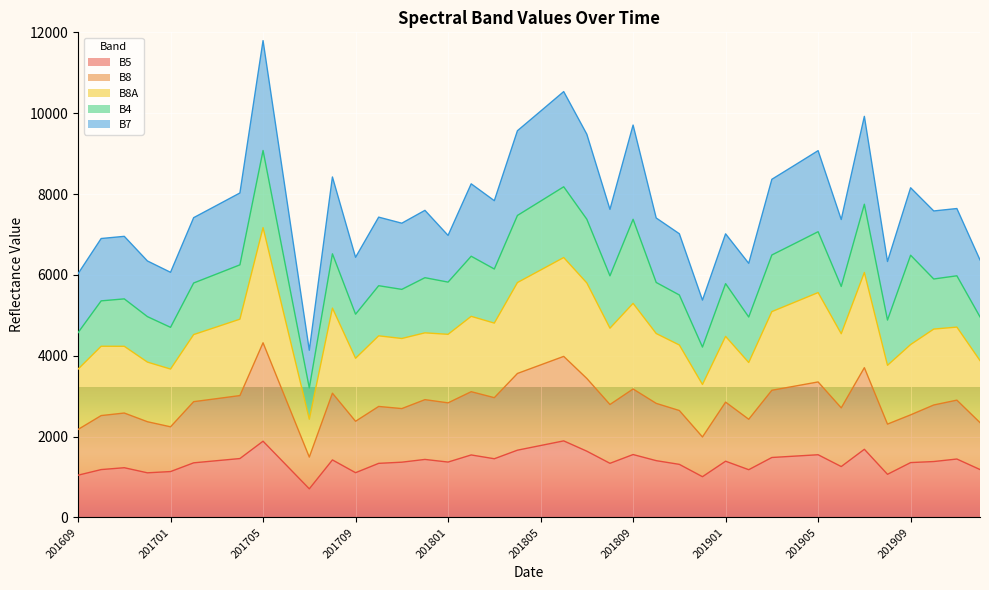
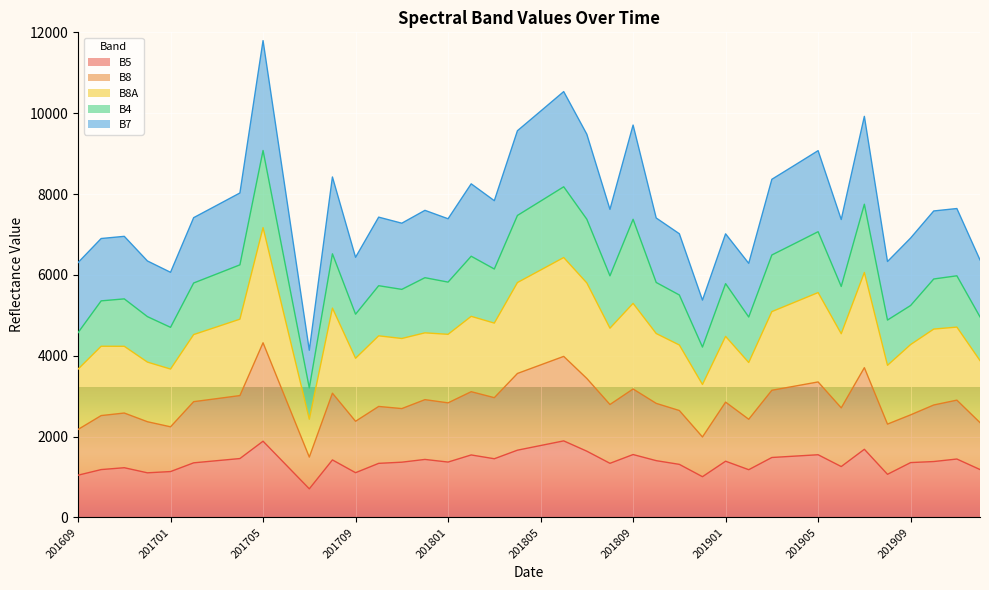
  {
    "B4": {
      "201609": 900,
      "201701": 1000,
      "201705": 1900,
      "201709": 1100,
      "201801": 1300,
      "201805": 1700,
      "201809": 2100,
      "201901": 1300,
      "201905": 1500,
-     "201909": 2200
+     "201909": 1000
    },
    "B7": {
-     "201609": 1500,
+     "201609": 1700,
      "201701": 1400,
      "201705": 2700,
      "201709": 1400,
-     "201801": 1200,
+     "201801": 1600,
      "201805": 2200,
      "201809": 2300,
      "201901": 1200,
      "201905": 2000,
      "201909": 1700
    }
  }
